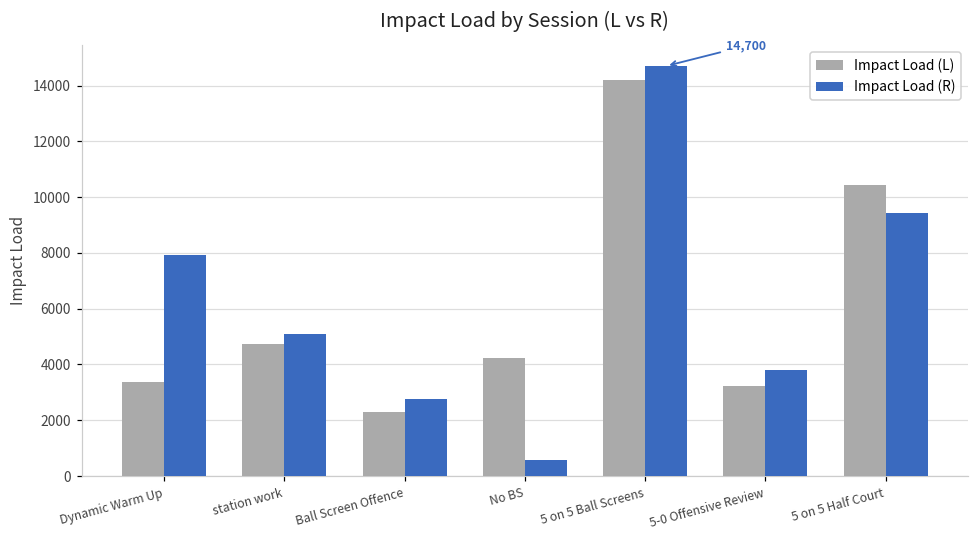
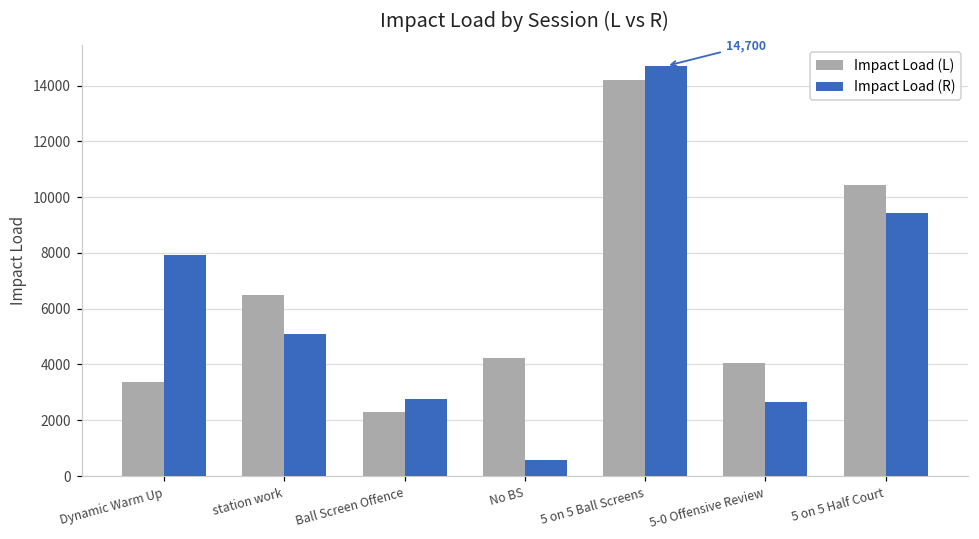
  {
    "Impact Load (L)": {
      "Dynamic Warm Up": 3400,
-     "station work": 4700,
+     "station work": 6500,
      "Ball Screen Offence": 2300,
      "No BS": 4200,
      "5 on 5 Ball Screens": 14200,
-     "5-0 Offensive Review": 3200,
+     "5-0 Offensive Review": 4000,
      "5 on 5 Half Court": 10400
    },
    "Impact Load (R)": {
      "Dynamic Warm Up": 7900,
      "station work": 5100,
      "Ball Screen Offence": 2800,
      "No BS": 600,
-     "5-0 Offensive Review": 3800,
+     "5-0 Offensive Review": 2600,
      "5 on 5 Half Court": 9400
    }
  }
